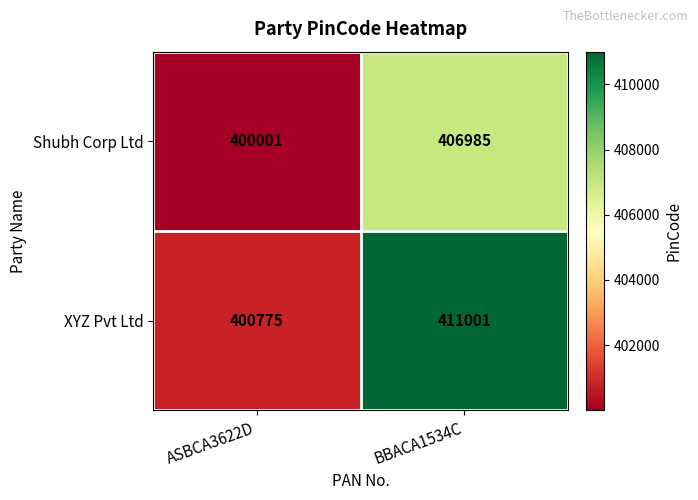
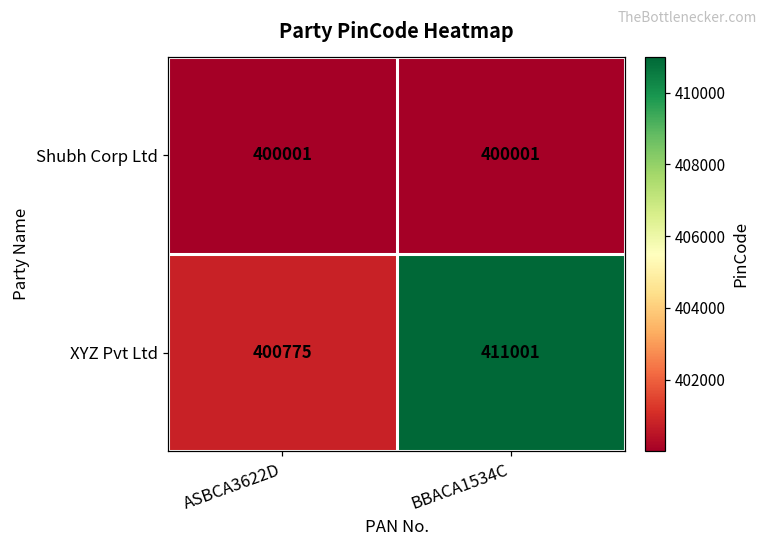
  {
    "Shubh Corp Ltd": {
      "ASBCA3622D": 400001,
-     "BBACA1534C": 406985
+     "BBACA1534C": 400001
    },
    "XYZ Pvt Ltd": {
      "ASBCA3622D": 400775,
      "BBACA1534C": 411001
    }
  }
